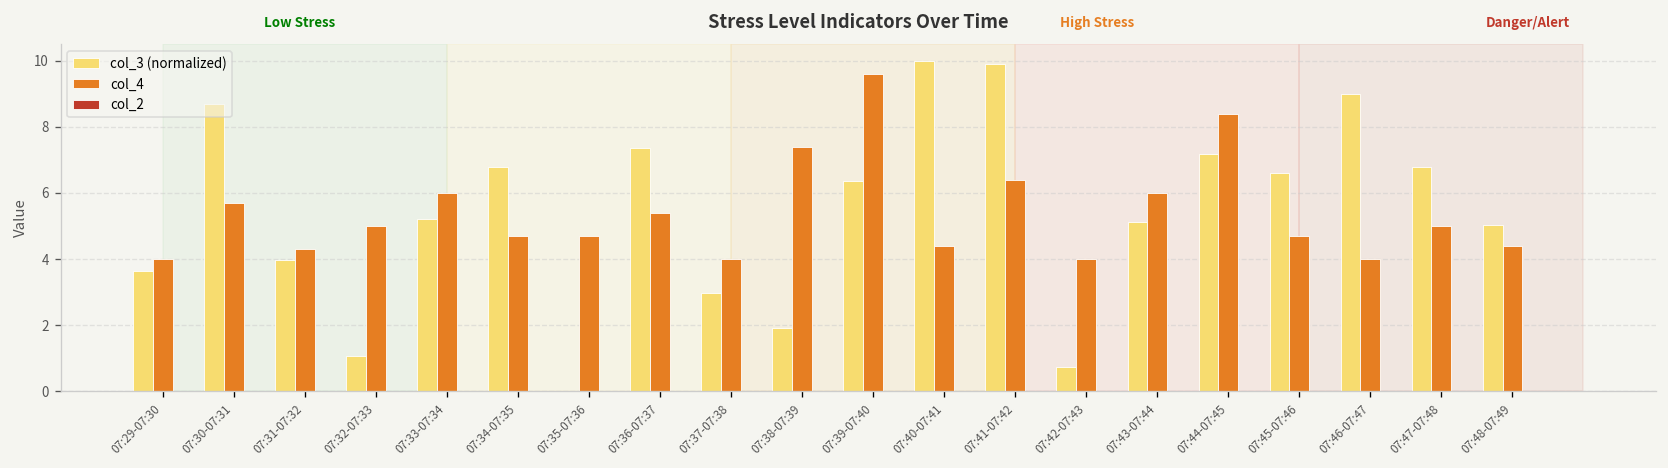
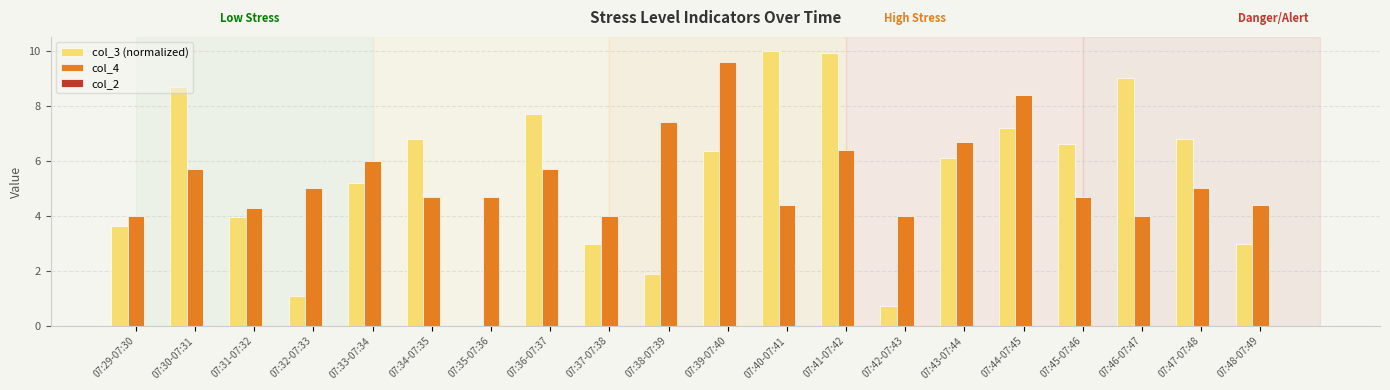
  {
    "col_3 (normalized)": {
      "07:29-07:30": 3.6,
      "07:31-07:32": 4.0,
      "07:32-07:33": 1.1,
      "07:33-07:34": 5.2,
      "07:34-07:35": 6.8,
      "07:35-07:36": 0.0,
-     "07:36-07:37": 7.4,
+     "07:36-07:37": 7.7,
      "07:37-07:38": 3.0,
      "07:38-07:39": 1.9,
      "07:39-07:40": 6.4,
      "07:40-07:41": 10.0,
      "07:41-07:42": 9.9,
      "07:42-07:43": 0.7,
-     "07:43-07:44": 5.1,
+     "07:43-07:44": 6.1,
      "07:44-07:45": 7.2,
      "07:45-07:46": 6.6,
      "07:46-07:47": 9.0,
      "07:47-07:48": 6.8,
-     "07:48-07:49": 5.0
+     "07:48-07:49": 3.0
    },
    "col_4": {
      "07:29-07:30": 4.0,
      "07:30-07:31": 5.7,
      "07:31-07:32": 4.3,
      "07:32-07:33": 5.0,
      "07:33-07:34": 6.0,
      "07:34-07:35": 4.7,
      "07:35-07:36": 4.7,
-     "07:36-07:37": 5.4,
+     "07:36-07:37": 5.7,
      "07:37-07:38": 4.0,
      "07:38-07:39": 7.4,
      "07:39-07:40": 9.6,
      "07:40-07:41": 4.4,
      "07:41-07:42": 6.4,
      "07:42-07:43": 4.0,
-     "07:43-07:44": 6.0,
+     "07:43-07:44": 6.7,
      "07:44-07:45": 8.4,
      "07:45-07:46": 4.7,
      "07:46-07:47": 4.0,
      "07:47-07:48": 5.0,
      "07:48-07:49": 4.4
    },
    "col_2": {
      "07:29-07:30": 0.0,
      "07:30-07:31": 0.0,
      "07:31-07:32": 0.0,
      "07:32-07:33": 0.0,
      "07:33-07:34": 0.0,
      "07:34-07:35": 0.0,
      "07:35-07:36": 0.0,
      "07:36-07:37": 0.0,
      "07:37-07:38": 0.0,
      "07:38-07:39": 0.0,
      "07:39-07:40": 0.0,
      "07:40-07:41": 0.0,
      "07:41-07:42": 0.0,
      "07:42-07:43": 0.0,
      "07:43-07:44": 0.0,
      "07:44-07:45": 0.0,
      "07:45-07:46": 0.0,
      "07:46-07:47": 0.0,
      "07:47-07:48": 0.0,
      "07:48-07:49": 0.0
    }
  }
